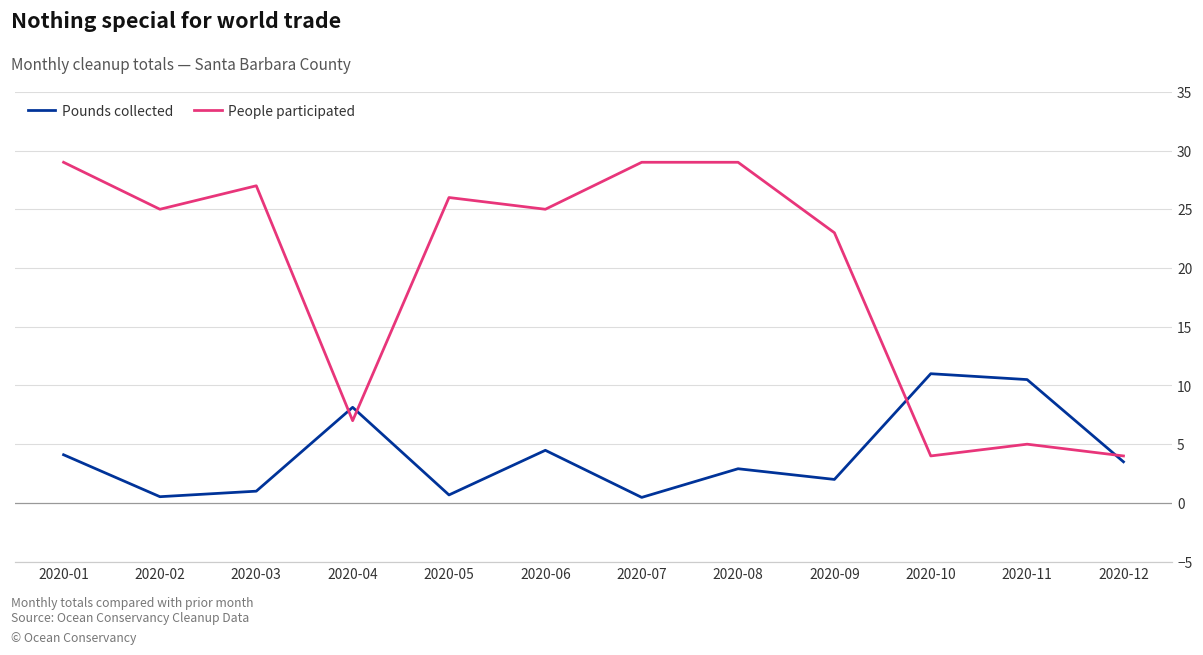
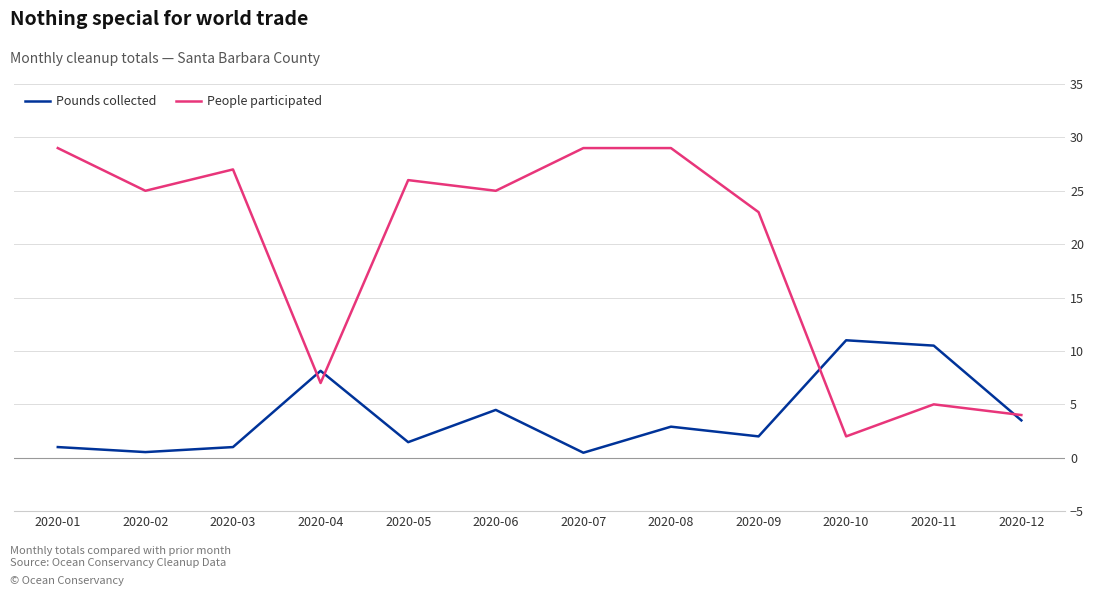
  {
    "Pounds collected": {
-     "2020-01": 4.1,
+     "2020-01": 1.0,
      "2020-02": 0.5,
      "2020-03": 1.0,
      "2020-04": 8.1,
-     "2020-05": 0.7,
+     "2020-05": 1.5,
      "2020-06": 4.5,
      "2020-07": 0.5,
      "2020-08": 2.9,
      "2020-09": 2.0,
      "2020-10": 11.0,
      "2020-11": 10.5,
      "2020-12": 3.5
    },
    "People participated": {
      "2020-01": 29,
      "2020-02": 25,
      "2020-03": 27,
      "2020-04": 7,
      "2020-05": 26,
      "2020-06": 25,
      "2020-07": 29,
      "2020-08": 29,
      "2020-09": 23,
-     "2020-10": 4,
+     "2020-10": 2,
      "2020-11": 5,
      "2020-12": 4
    }
  }
